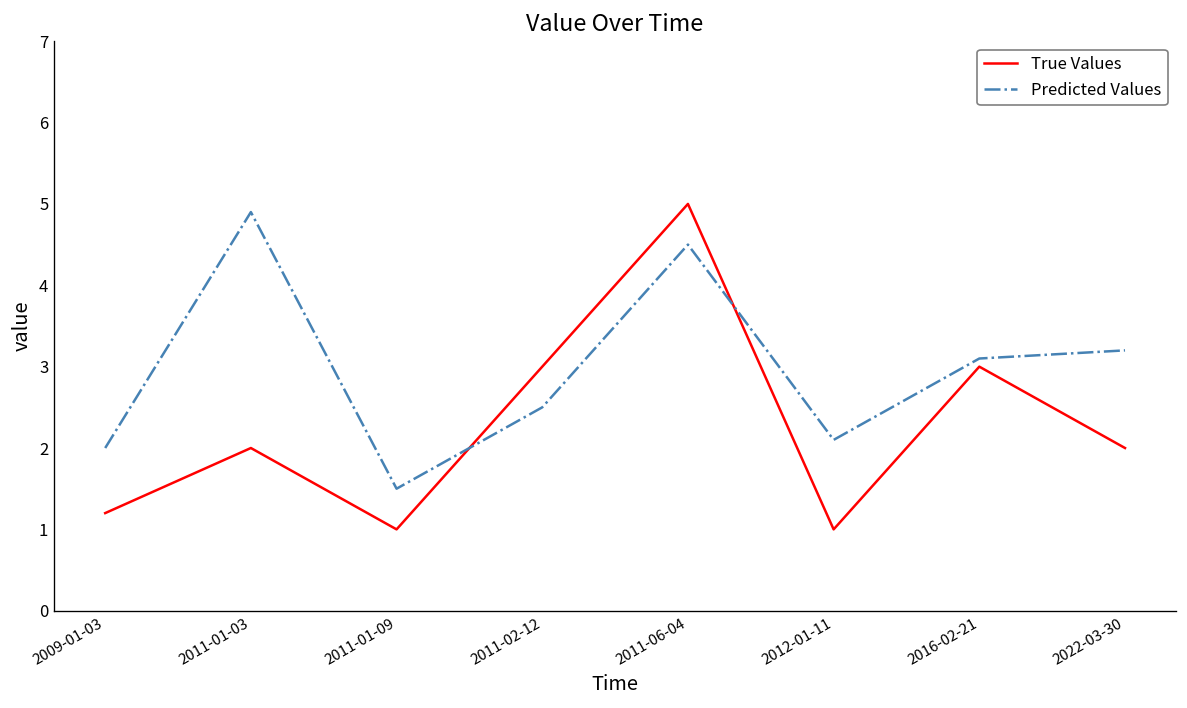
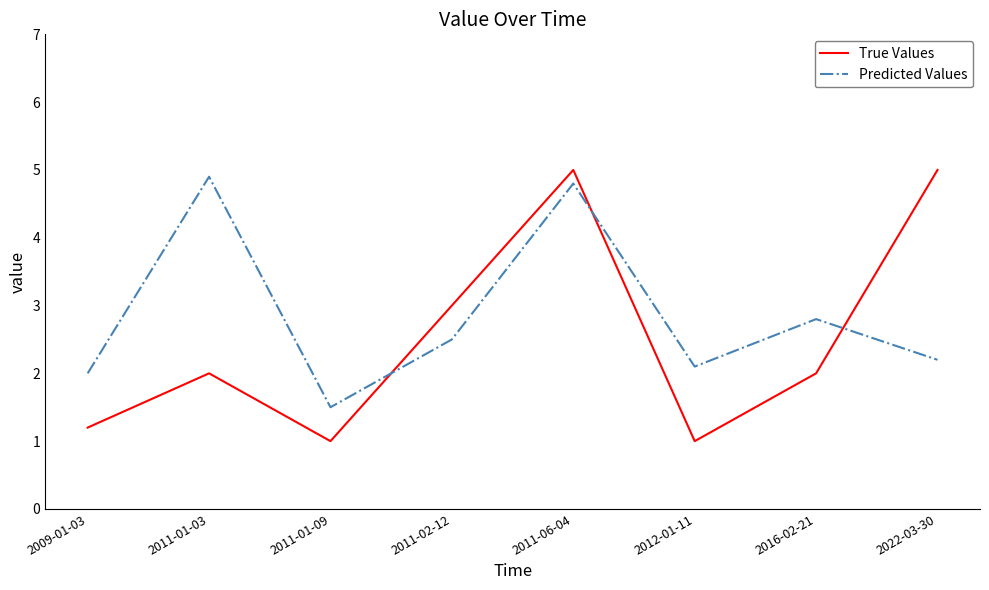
  {
    "True Values": {
      "2009-01-03": 1.2,
      "2011-01-03": 2,
      "2011-01-09": 1,
      "2011-02-12": 3,
      "2011-06-04": 5,
      "2012-01-11": 1,
-     "2016-02-21": 3,
-     "2022-03-30": 2
+     "2016-02-21": 2,
+     "2022-03-30": 5
    },
    "Predicted Values": {
      "2009-01-03": 2.0,
      "2011-01-03": 4.9,
      "2011-01-09": 1.5,
      "2011-02-12": 2.5,
-     "2011-06-04": 4.5,
+     "2011-06-04": 4.8,
      "2012-01-11": 2.1,
-     "2016-02-21": 3.1,
-     "2022-03-30": 3.2
+     "2016-02-21": 2.8,
+     "2022-03-30": 2.2
    }
  }
